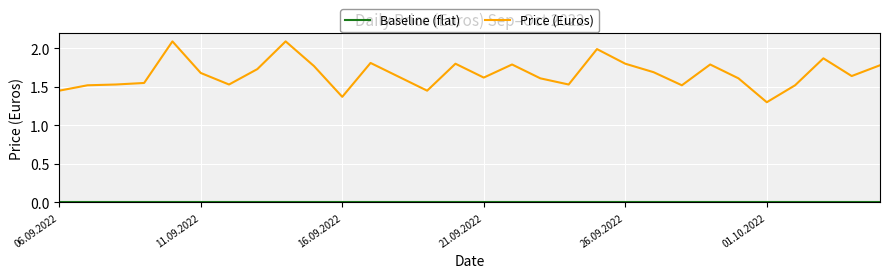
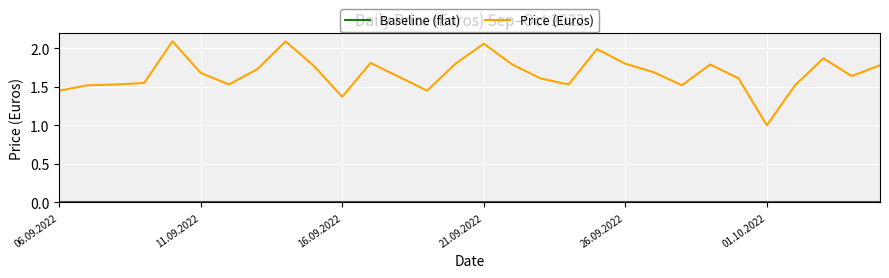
  {
    "Baseline (flat)": {
      "06.09.2022": 0.0,
      "11.09.2022": 0.0,
      "16.09.2022": 0.0,
      "21.09.2022": 0.0,
      "26.09.2022": 0.0,
      "01.10.2022": 0.0
    },
    "Price (Euros)": {
      "06.09.2022": 1.5,
      "11.09.2022": 1.7,
      "16.09.2022": 1.4,
-     "21.09.2022": 1.6,
+     "21.09.2022": 2.1,
      "26.09.2022": 1.8,
-     "01.10.2022": 1.3
+     "01.10.2022": 1.0
    }
  }
